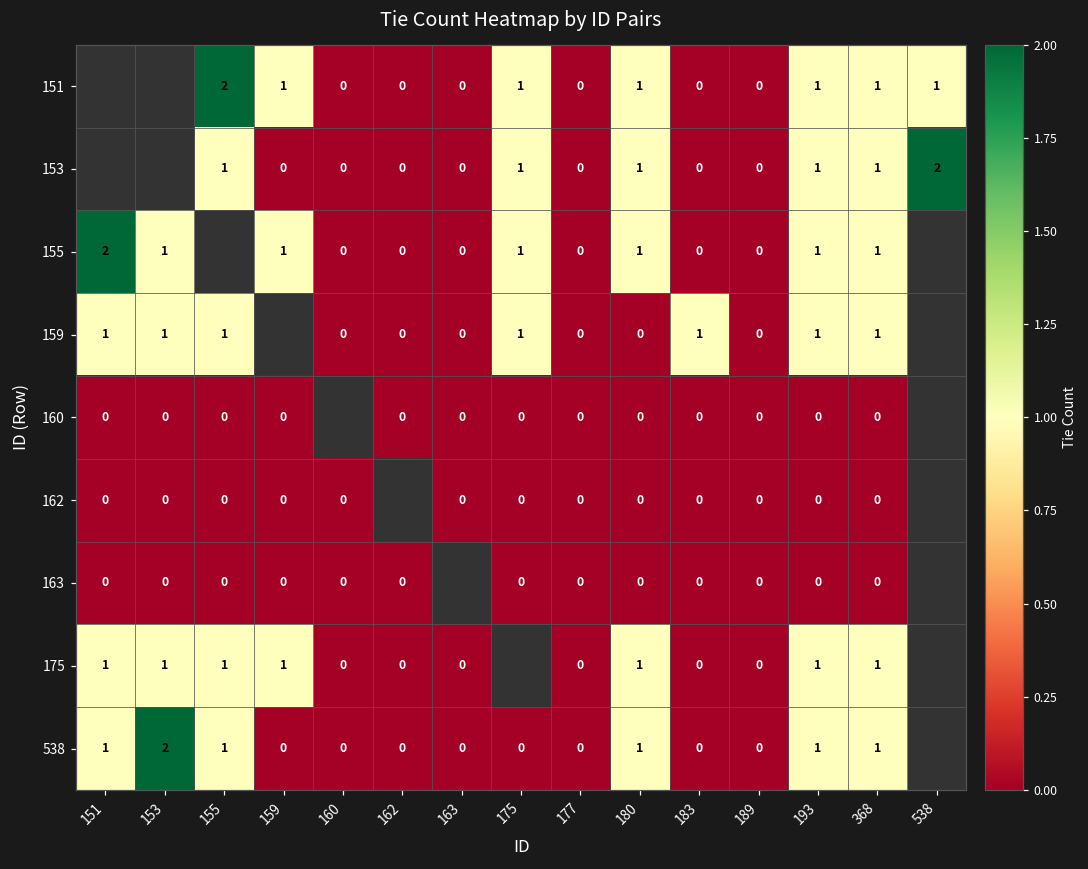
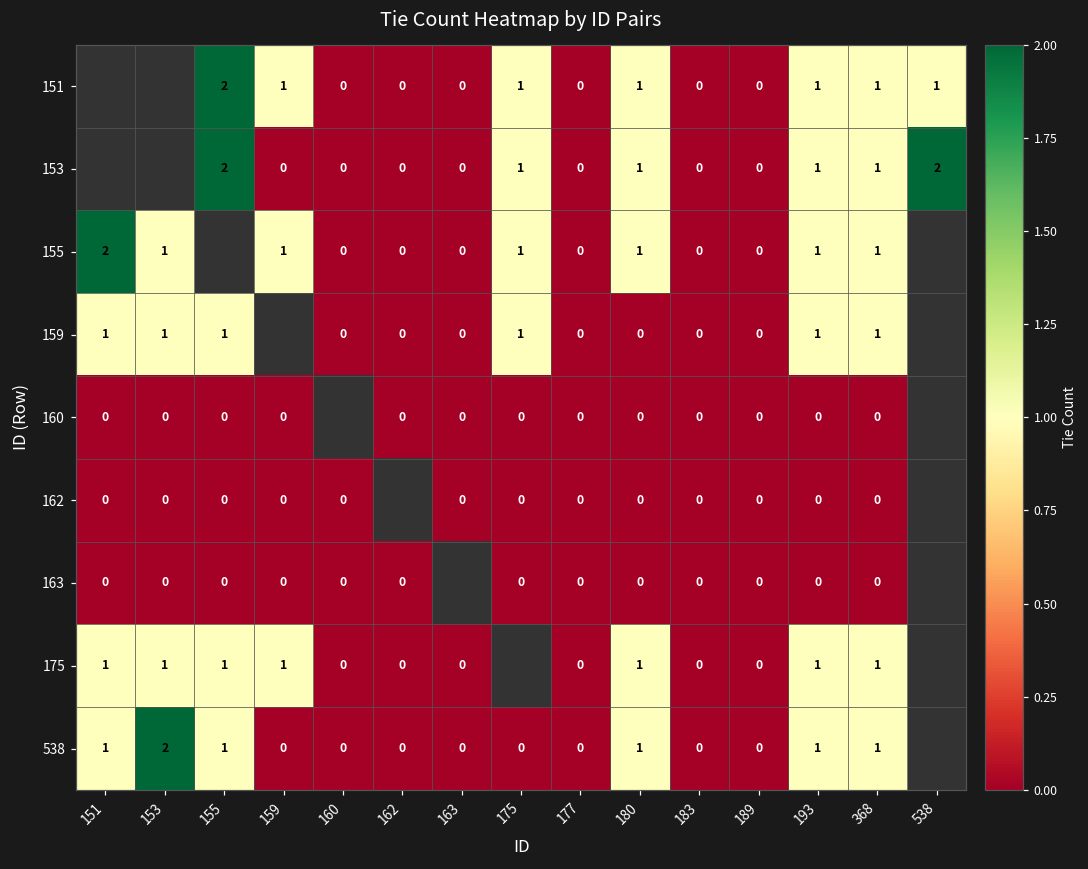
  {
    "151": {
      "155": 2,
      "159": 1,
      "160": 0,
      "162": 0,
      "163": 0,
      "175": 1,
      "177": 0,
      "180": 1,
      "183": 0,
      "189": 0,
      "193": 1,
      "368": 1,
      "538": 1
    },
    "153": {
-     "155": 1,
+     "155": 2,
      "159": 0,
      "160": 0,
      "162": 0,
      "163": 0,
      "175": 1,
      "177": 0,
      "180": 1,
      "183": 0,
      "189": 0,
      "193": 1,
      "368": 1,
      "538": 2
    },
    "155": {
      "151": 2,
      "153": 1,
      "159": 1,
      "160": 0,
      "162": 0,
      "163": 0,
      "175": 1,
      "177": 0,
      "180": 1,
      "183": 0,
      "189": 0,
      "193": 1,
      "368": 1
    },
    "159": {
      "151": 1,
      "153": 1,
      "155": 1,
      "160": 0,
      "162": 0,
      "163": 0,
      "175": 1,
      "177": 0,
      "180": 0,
-     "183": 1,
+     "183": 0,
      "189": 0,
      "193": 1,
      "368": 1
    },
    "160": {
      "151": 0,
      "153": 0,
      "155": 0,
      "159": 0,
      "162": 0,
      "163": 0,
      "175": 0,
      "177": 0,
      "180": 0,
      "183": 0,
      "189": 0,
      "193": 0,
      "368": 0
    },
    "162": {
      "151": 0,
      "153": 0,
      "155": 0,
      "159": 0,
      "160": 0,
      "163": 0,
      "175": 0,
      "177": 0,
      "180": 0,
      "183": 0,
      "189": 0,
      "193": 0,
      "368": 0
    },
    "163": {
      "151": 0,
      "153": 0,
      "155": 0,
      "159": 0,
      "160": 0,
      "162": 0,
      "175": 0,
      "177": 0,
      "180": 0,
      "183": 0,
      "189": 0,
      "193": 0,
      "368": 0
    },
    "175": {
      "151": 1,
      "153": 1,
      "155": 1,
      "159": 1,
      "160": 0,
      "162": 0,
      "163": 0,
      "177": 0,
      "180": 1,
      "183": 0,
      "189": 0,
      "193": 1,
      "368": 1
    },
    "538": {
      "151": 1,
      "153": 2,
      "155": 1,
      "159": 0,
      "160": 0,
      "162": 0,
      "163": 0,
      "175": 0,
      "177": 0,
      "180": 1,
      "183": 0,
      "189": 0,
      "193": 1,
      "368": 1
    }
  }
